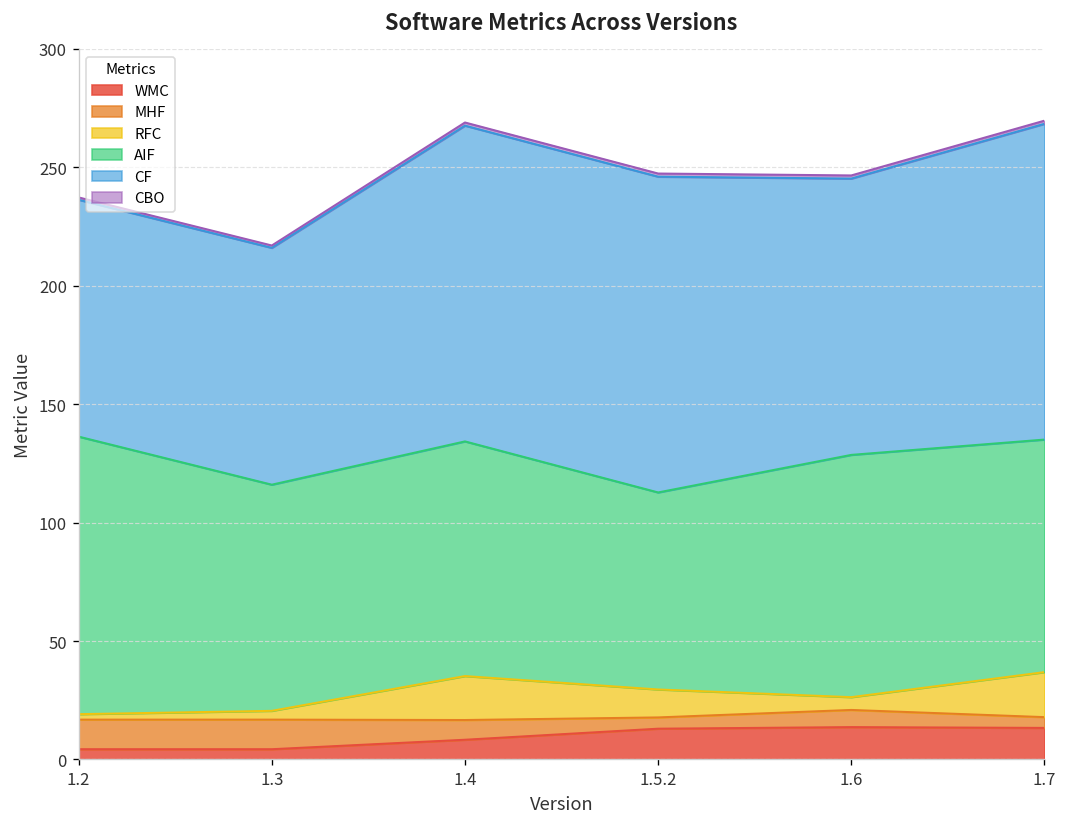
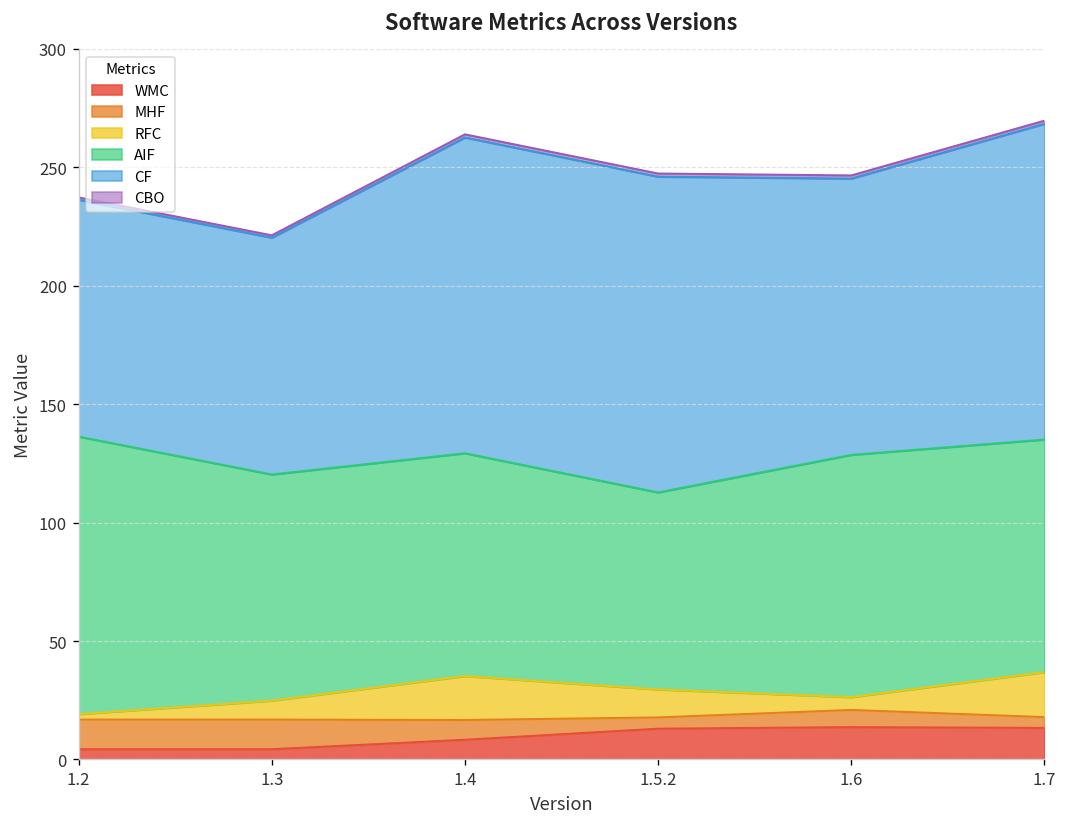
  {
    "RFC": {
      "1.2": 2,
-     "1.3": 4,
+     "1.3": 8,
      "1.4": 19,
      "1.5.2": 12,
      "1.6": 5,
      "1.7": 19
    },
    "AIF": {
      "1.2": 117,
      "1.3": 96,
-     "1.4": 99,
+     "1.4": 94,
      "1.5.2": 83,
      "1.6": 102,
      "1.7": 98
    },
    "CF": {
      "1.4": 133,
      "1.5.2": 133,
      "1.6": 117,
      "1.7": 133
    },
    "CBO": {
      "1.4": 1,
      "1.5.2": 1,
      "1.6": 1,
      "1.7": 1
    }
  }
